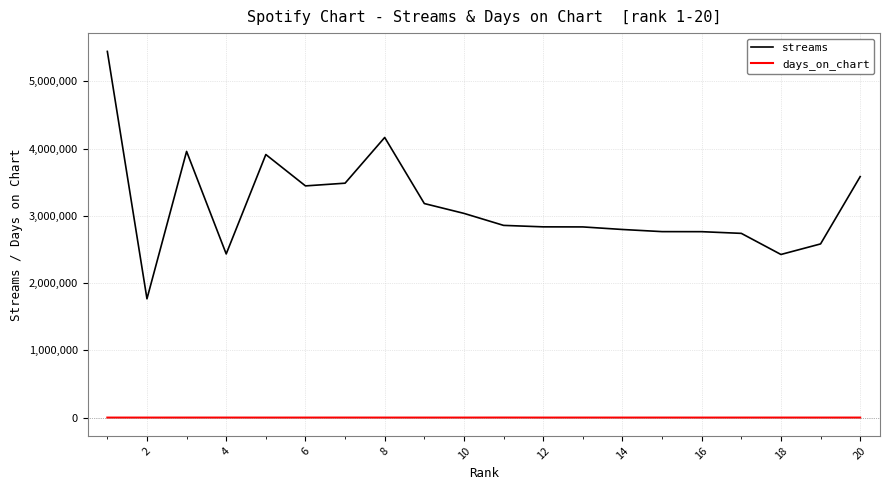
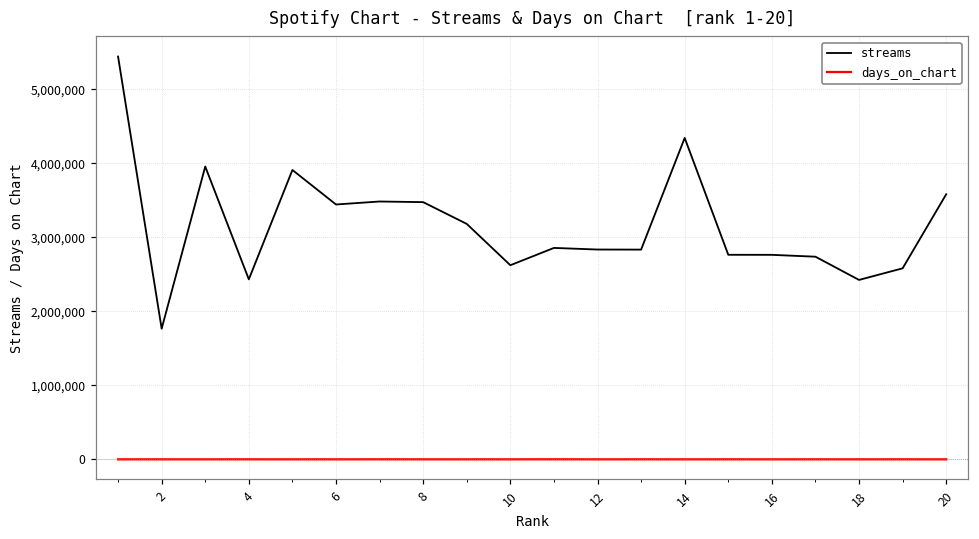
  {
    "streams": {
      "2": "1,800,000",
      "4": "2,400,000",
      "6": "3,400,000",
-     "8": "4,200,000",
-     "10": "3,000,000",
+     "8": "3,500,000",
+     "10": "2,600,000",
      "12": "2,800,000",
-     "14": "2,800,000",
+     "14": "4,300,000",
      "16": "2,800,000",
      "18": "2,400,000",
      "20": "3,600,000"
    },
    "days_on_chart": {
      "2": "0",
      "4": "0",
      "6": "0",
      "8": "0",
      "10": "0",
      "12": "0",
      "14": "0",
      "16": "0",
      "18": "0",
      "20": "0"
    }
  }
